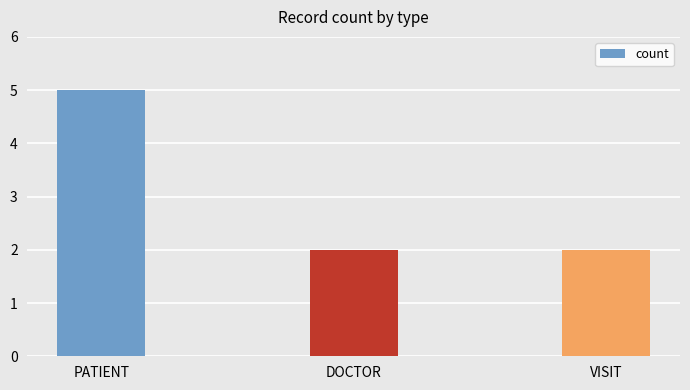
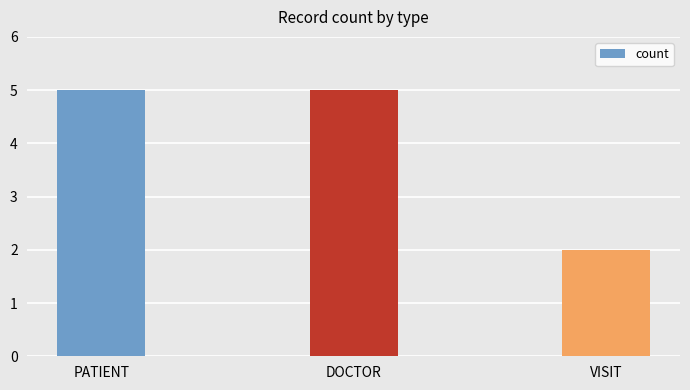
  {
    "PATIENT": 5,
-   "DOCTOR": 2,
+   "DOCTOR": 5,
    "VISIT": 2
  }
